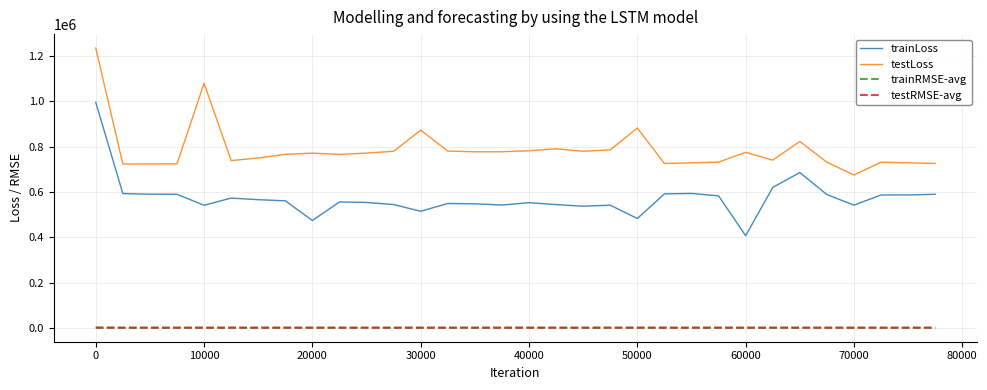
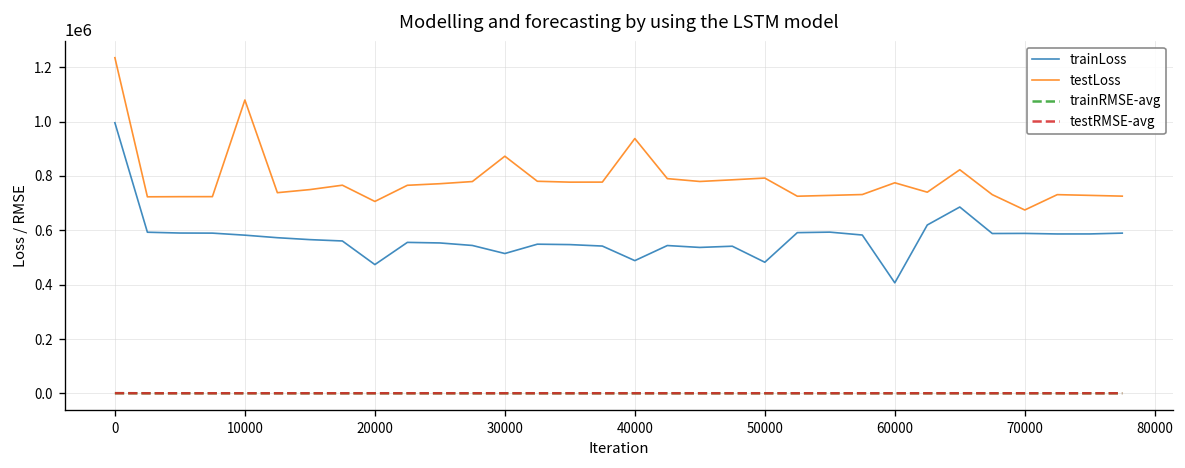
  {
    "trainLoss": {
      "0": 1000000,
-     "10000": 540000,
+     "10000": 580000,
      "20000": 470000,
      "30000": 510000,
-     "40000": 550000,
+     "40000": 490000,
      "50000": 480000,
      "60000": 410000,
-     "70000": 540000
+     "70000": 590000
    },
    "testLoss": {
      "0": 1230000,
      "10000": 1080000,
-     "20000": 770000,
+     "20000": 710000,
      "30000": 870000,
-     "40000": 780000,
-     "50000": 880000,
+     "40000": 940000,
+     "50000": 790000,
      "60000": 770000,
      "70000": 670000
    },
    "testRMSE-avg": {
      "0": 0,
      "10000": 0,
      "20000": 0,
      "30000": 0,
      "40000": 0,
      "50000": 0,
      "60000": 0,
      "70000": 0
    }
  }
